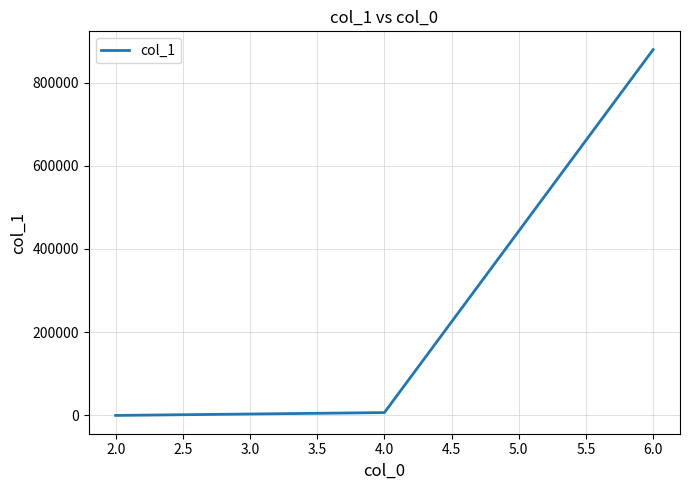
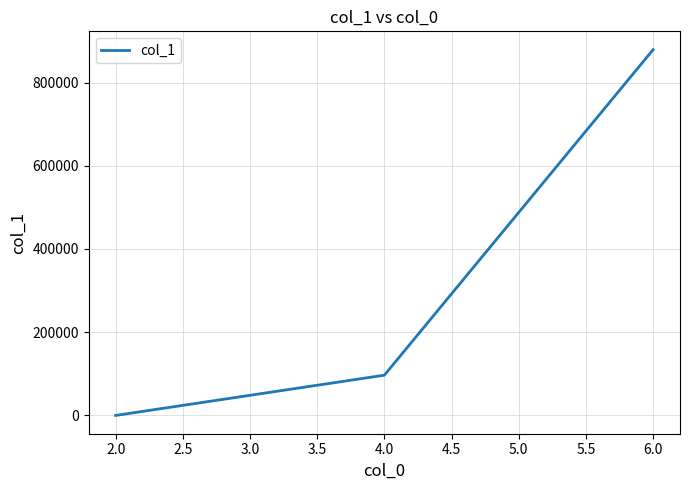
  {
    "2.0": 0,
-   "4.0": 10000,
+   "4.0": 100000,
    "6.0": 880000
  }
